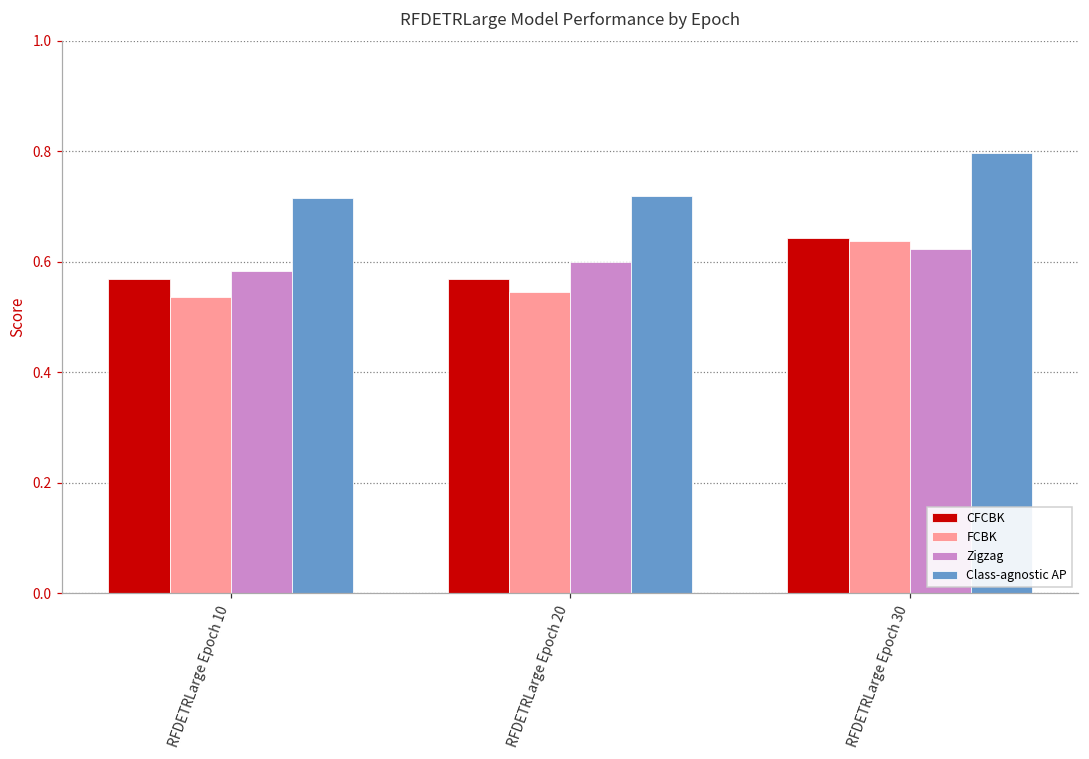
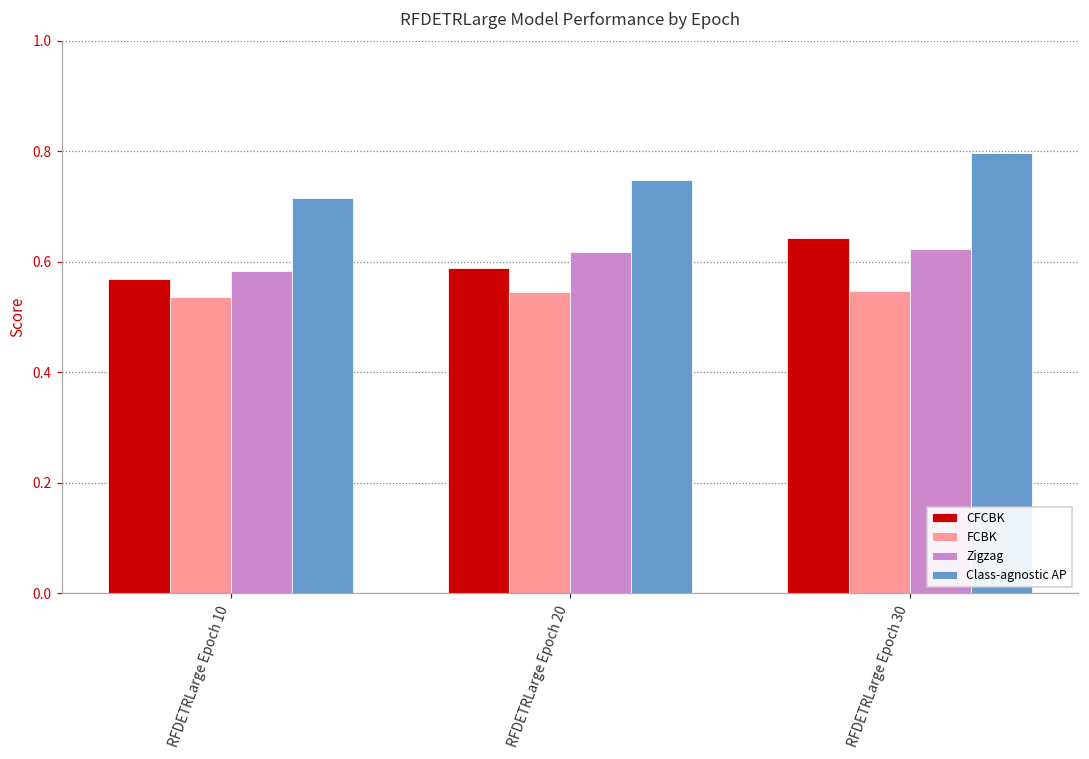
  {
    "CFCBK": {
      "RFDETRLarge Epoch 10": 0.57,
-     "RFDETRLarge Epoch 20": 0.57,
+     "RFDETRLarge Epoch 20": 0.59,
      "RFDETRLarge Epoch 30": 0.64
    },
    "FCBK": {
      "RFDETRLarge Epoch 10": 0.54,
      "RFDETRLarge Epoch 20": 0.54,
-     "RFDETRLarge Epoch 30": 0.64
+     "RFDETRLarge Epoch 30": 0.55
    },
    "Zigzag": {
      "RFDETRLarge Epoch 10": 0.58,
-     "RFDETRLarge Epoch 20": 0.60,
+     "RFDETRLarge Epoch 20": 0.62,
      "RFDETRLarge Epoch 30": 0.62
    },
    "Class-agnostic AP": {
      "RFDETRLarge Epoch 10": 0.71,
-     "RFDETRLarge Epoch 20": 0.72,
+     "RFDETRLarge Epoch 20": 0.75,
      "RFDETRLarge Epoch 30": 0.80
    }
  }
